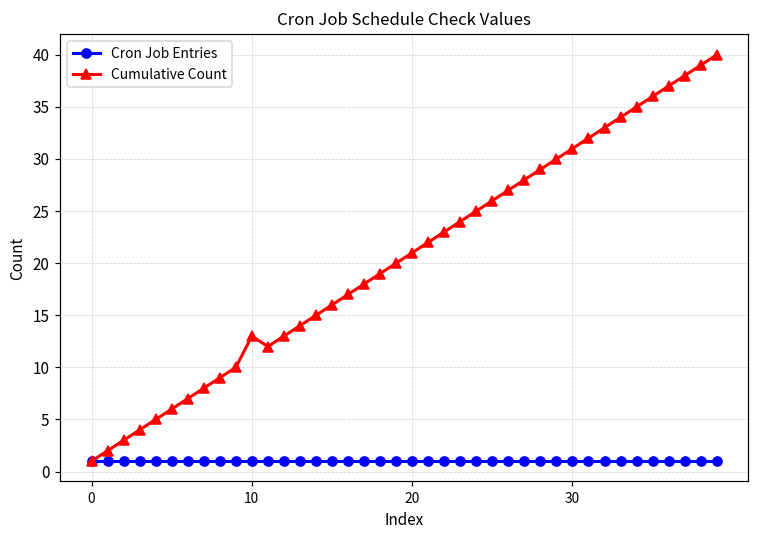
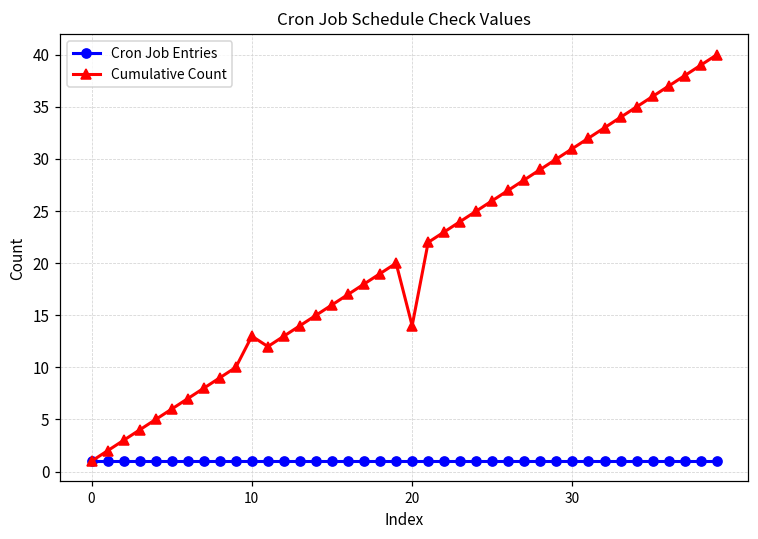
  {
    "Cron Job Entries": {
      "10": 1,
      "20": 1,
      "30": 1
    },
    "Cumulative Count": {
      "10": 13,
-     "20": 21,
+     "20": 14,
      "30": 31
    }
  }
